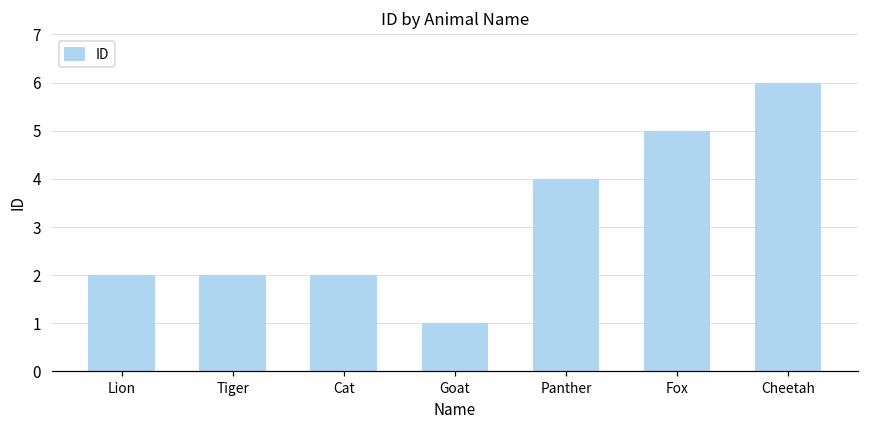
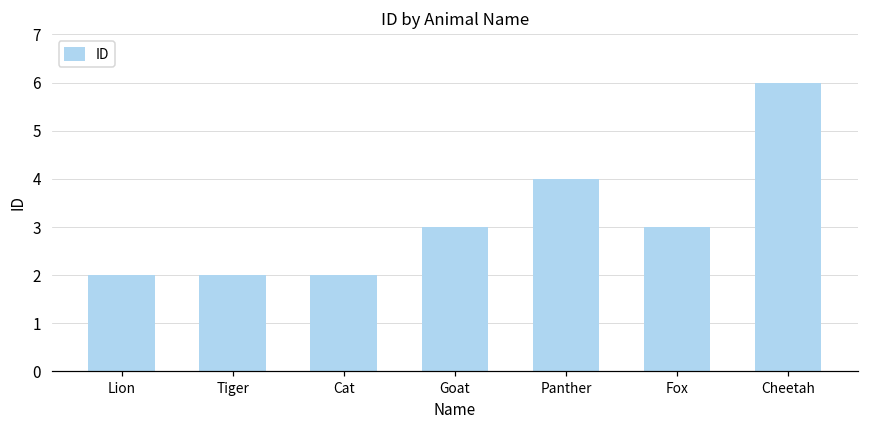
  {
    "Lion": 2,
    "Tiger": 2,
    "Cat": 2,
-   "Goat": 1,
+   "Goat": 3,
    "Panther": 4,
-   "Fox": 5,
+   "Fox": 3,
    "Cheetah": 6
  }
